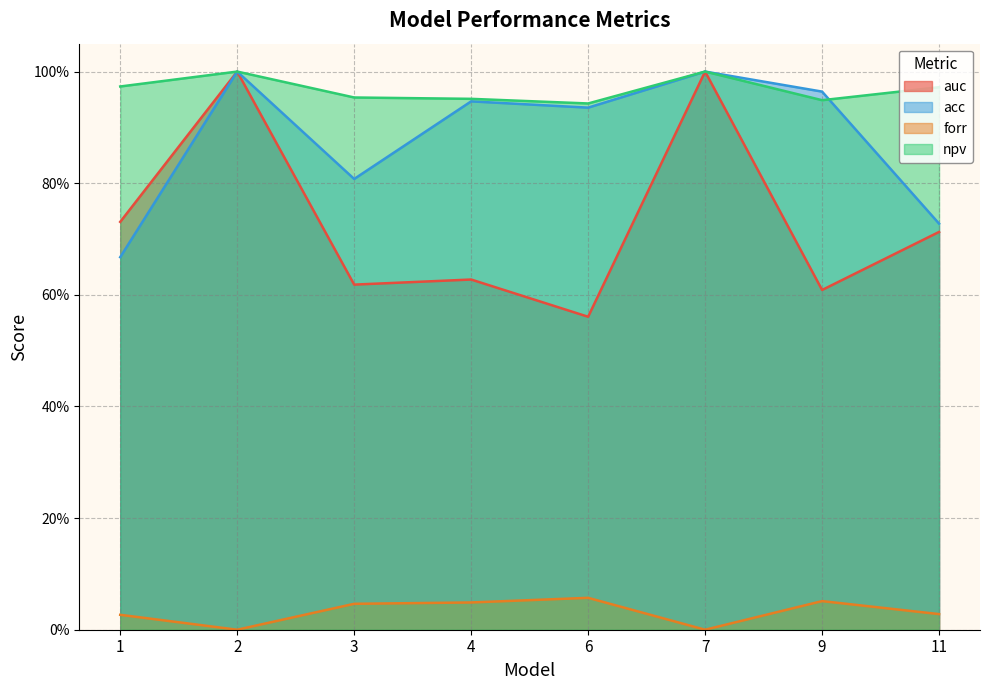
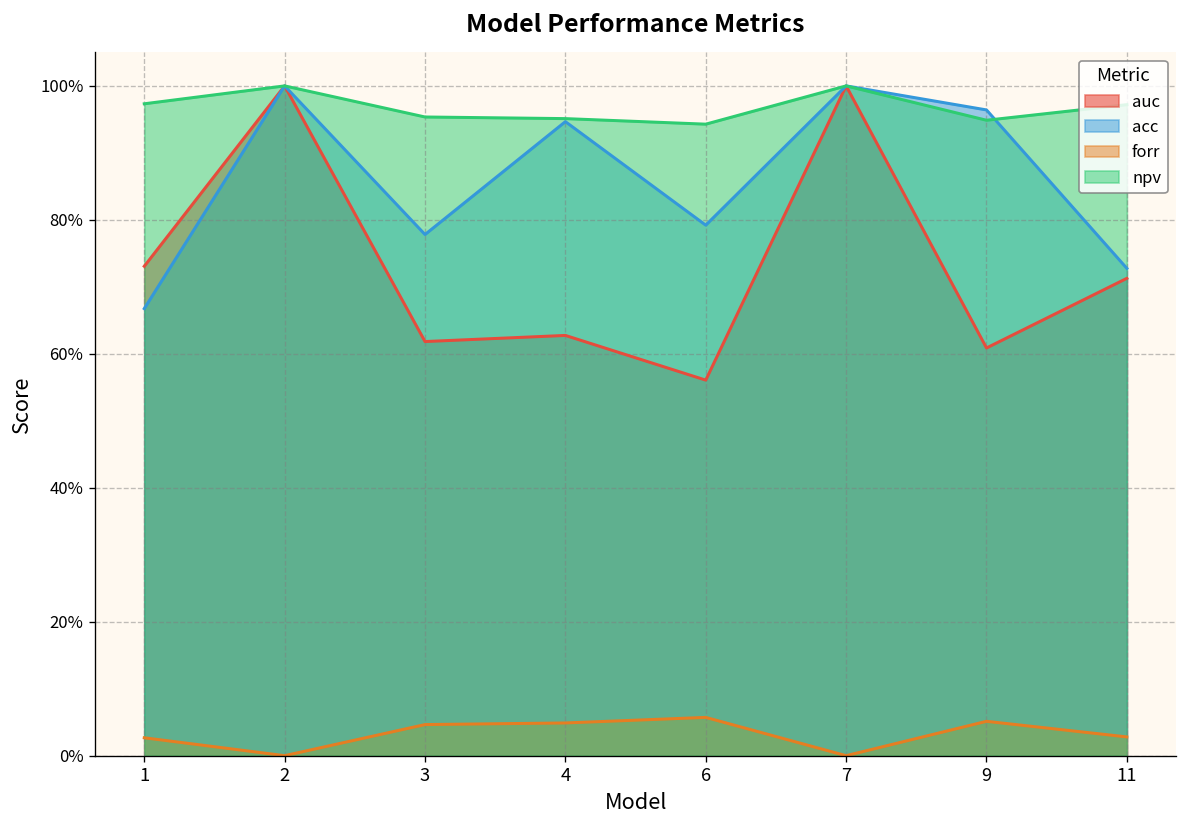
  {
    "acc": {
      "1": "67%",
-     "3": "81%",
+     "3": "78%",
      "4": "95%",
-     "6": "94%",
+     "6": "79%",
      "9": "96%",
      "11": "73%"
    },
    "npv": {
      "1": "97%",
      "3": "95%",
      "4": "95%",
      "6": "94%",
      "9": "95%"
    }
  }
